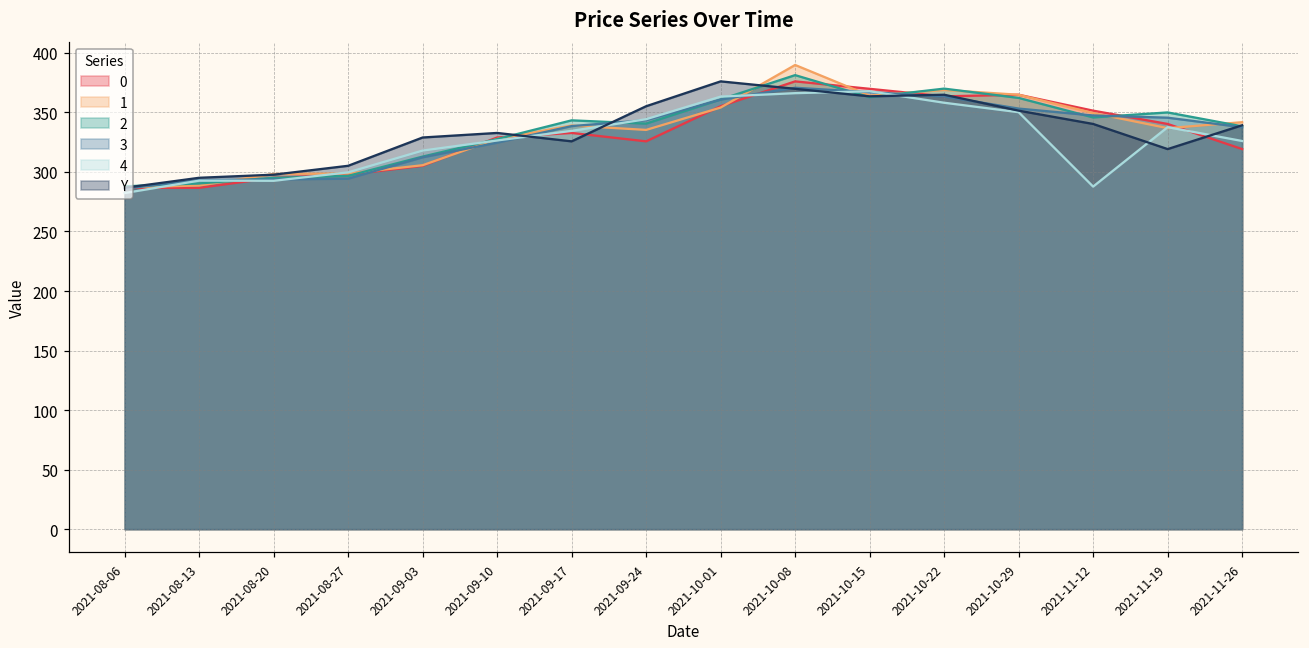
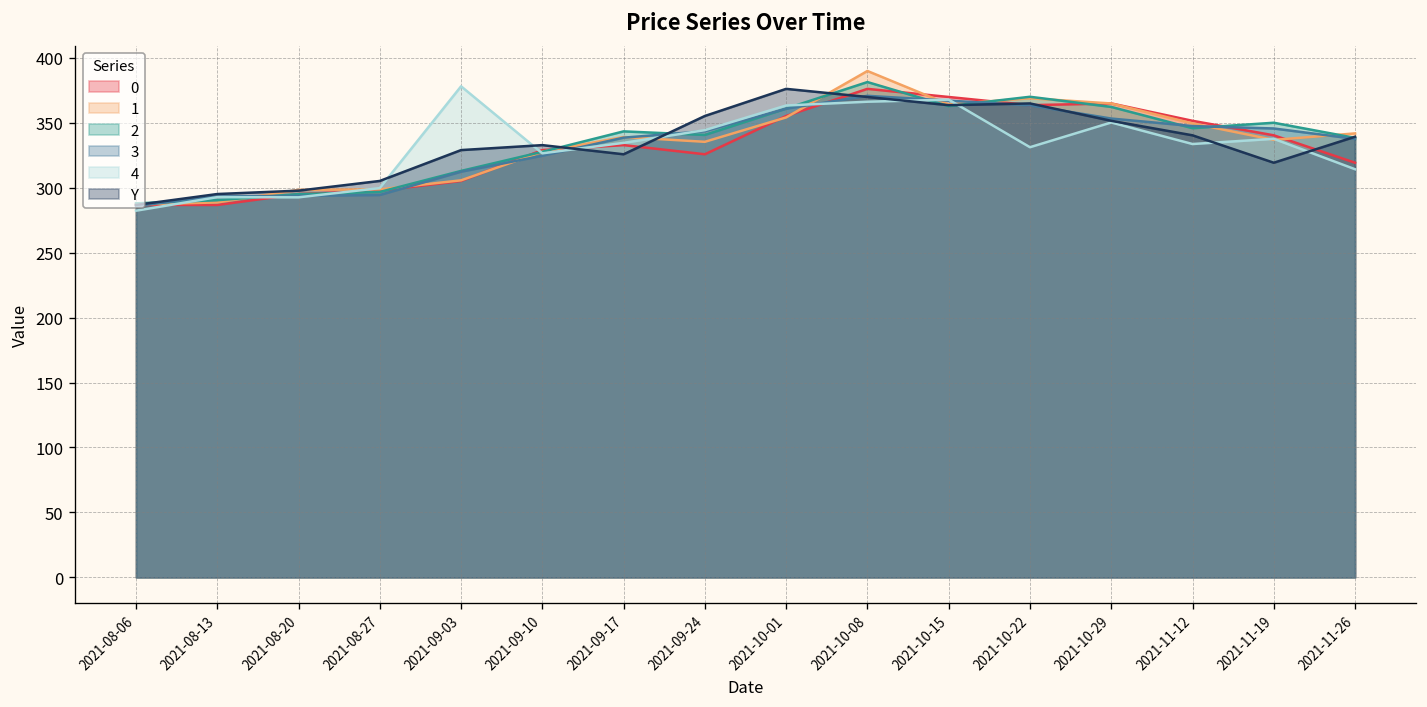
  {
    "4": {
-     "2021-09-03": 318,
+     "2021-09-03": 378,
      "2021-10-08": 366,
-     "2021-10-22": 358,
-     "2021-11-12": 288,
-     "2021-11-26": 326
+     "2021-10-22": 331,
+     "2021-11-12": 334,
+     "2021-11-26": 314
    }
  }
